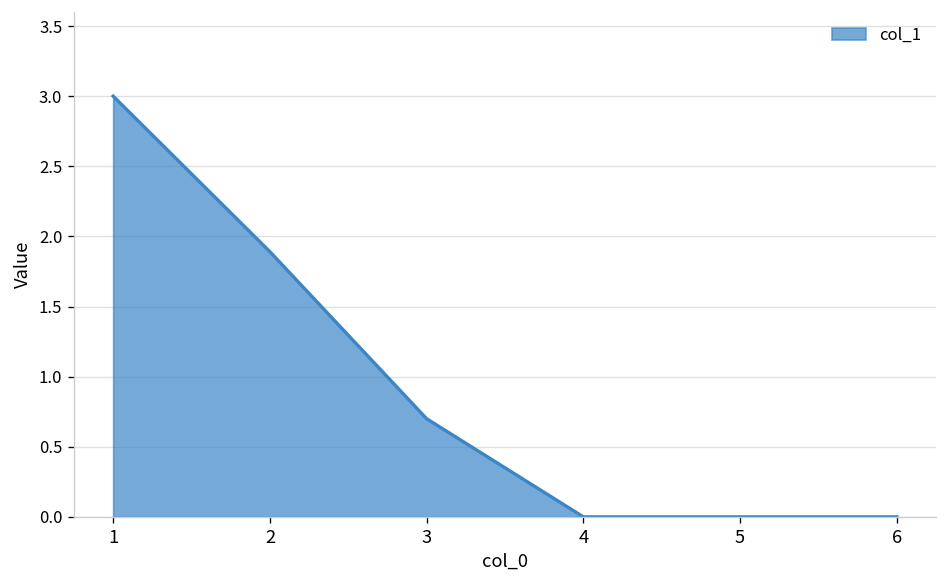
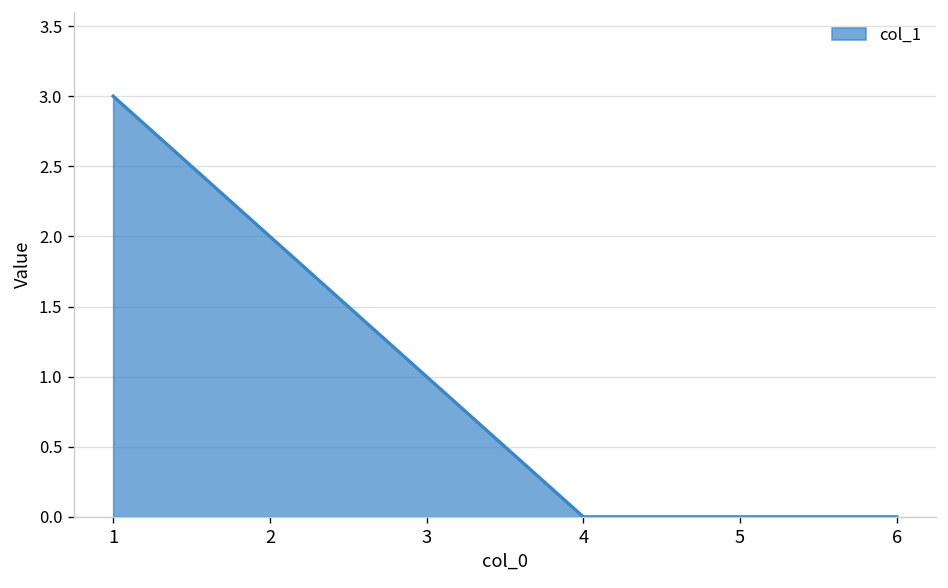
  {
    "1": 3.00,
-   "2": 1.89,
-   "3": 0.7,
+   "2": 2.00,
+   "3": 1.0,
    "4": 0.00,
    "5": 0.00,
    "6": 0.00
  }
